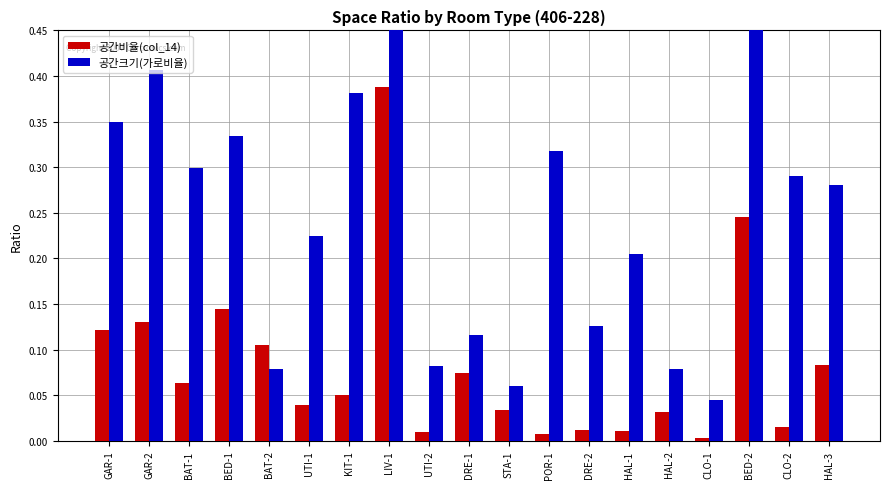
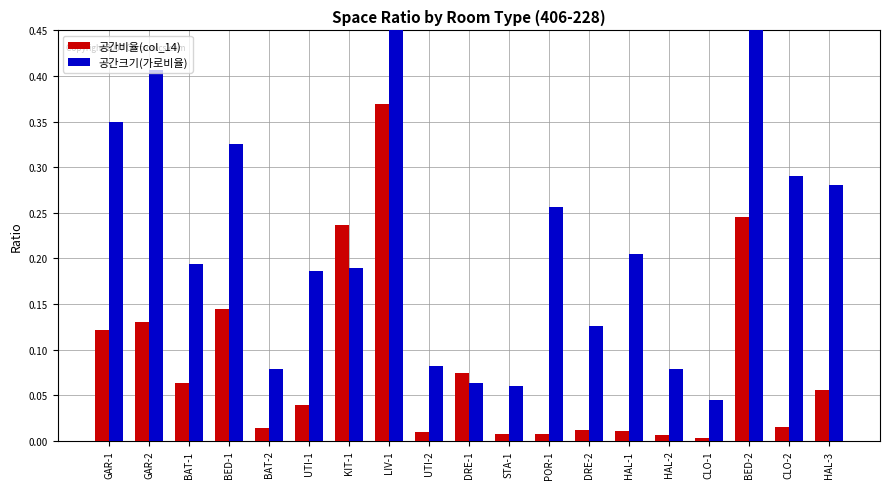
  {
    "공간비율(col_14)": {
      "GAR-1": 0.12,
      "GAR-2": 0.13,
      "BAT-1": 0.06,
      "BED-1": 0.14,
-     "BAT-2": 0.10,
+     "BAT-2": 0.01,
      "UTI-1": 0.04,
-     "KIT-1": 0.05,
-     "LIV-1": 0.39,
+     "KIT-1": 0.24,
+     "LIV-1": 0.37,
      "UTI-2": 0.01,
      "DRE-1": 0.07,
-     "STA-1": 0.03,
+     "STA-1": 0.01,
      "POR-1": 0.01,
      "DRE-2": 0.01,
      "HAL-1": 0.01,
-     "HAL-2": 0.03,
+     "HAL-2": 0.01,
      "CLO-1": 0.00,
      "BED-2": 0.25,
      "CLO-2": 0.01,
-     "HAL-3": 0.08
+     "HAL-3": 0.06
    },
    "공간크기(가로비율)": {
      "GAR-1": 0.35,
-     "BAT-1": 0.30,
-     "BED-1": 0.334,
+     "BAT-1": 0.19,
+     "BED-1": 0.325,
      "BAT-2": 0.08,
-     "UTI-1": 0.22,
-     "KIT-1": 0.38,
+     "UTI-1": 0.19,
+     "KIT-1": 0.19,
      "UTI-2": 0.08,
-     "DRE-1": 0.12,
+     "DRE-1": 0.06,
      "STA-1": 0.06,
-     "POR-1": 0.32,
+     "POR-1": 0.26,
      "DRE-2": 0.13,
      "HAL-1": 0.20,
      "HAL-2": 0.08,
      "CLO-1": 0.05,
      "CLO-2": 0.29,
      "HAL-3": 0.28
    }
  }
